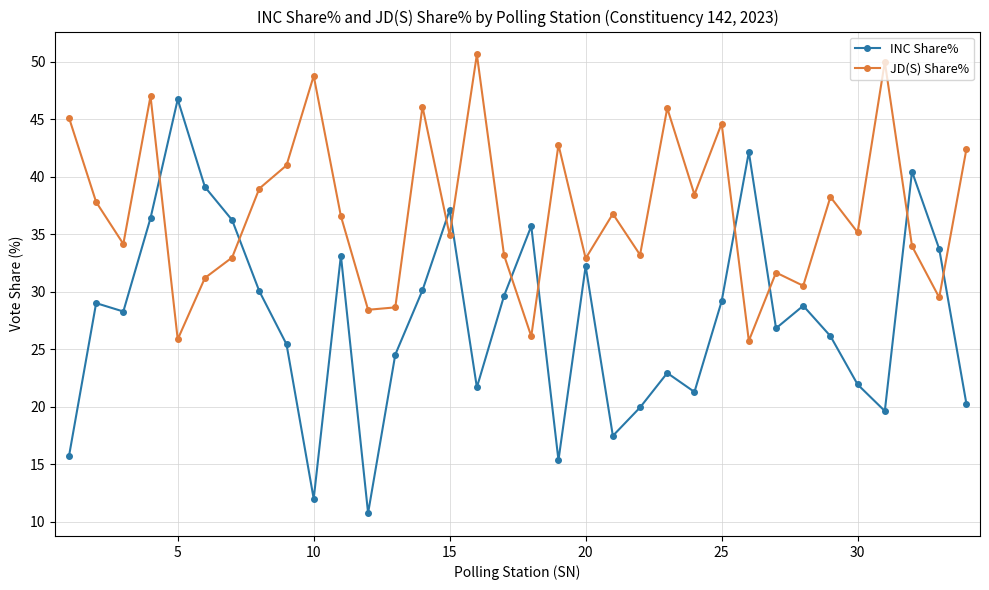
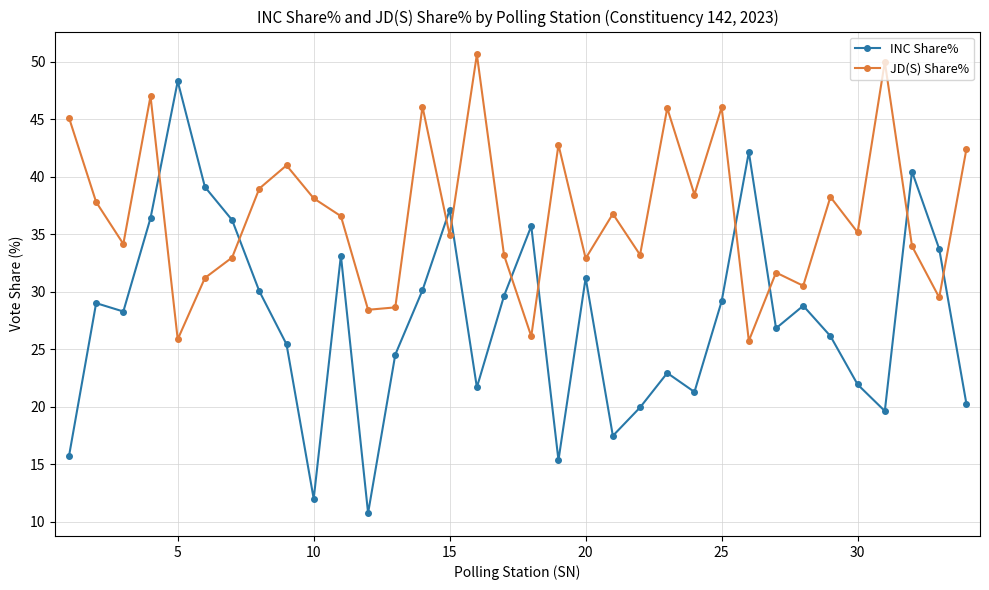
  {
    "INC Share%": {
-     "5": 46.7,
+     "5": 48.3,
      "10": 12.0,
      "15": 37.1,
-     "20": 32.2,
+     "20": 31.2,
      "25": 29.2,
      "30": 21.9
    },
    "JD(S) Share%": {
      "5": 25.9,
-     "10": 48.8,
+     "10": 38.1,
      "15": 34.9,
      "20": 32.9,
-     "25": 44.6,
+     "25": 46.1,
      "30": 35.2
    }
  }
